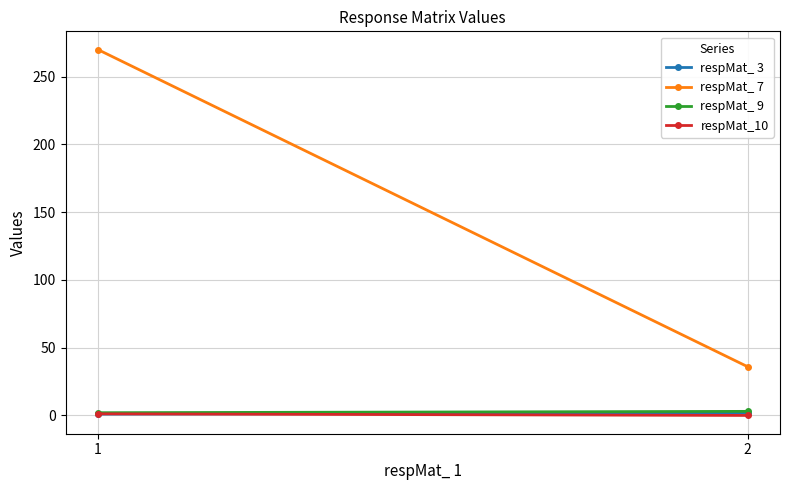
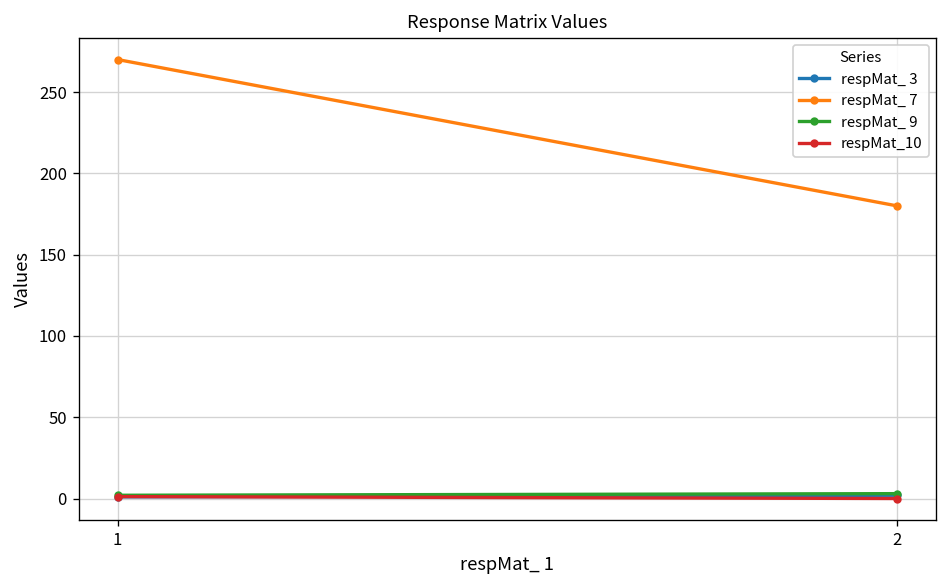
  {
    "respMat_ 7": {
      "1": 270,
-     "2": 36
+     "2": 180
    },
    "respMat_10": {
      "2": 0
    }
  }
